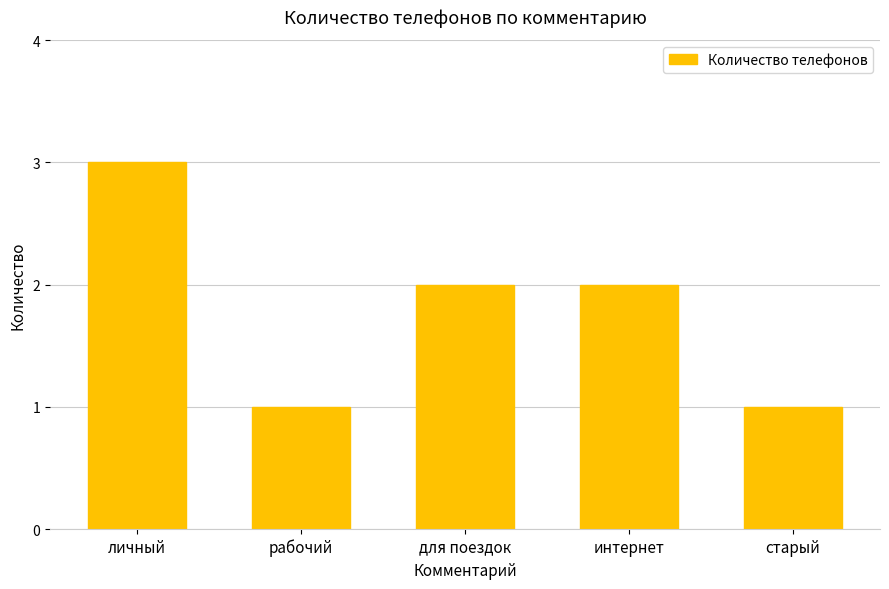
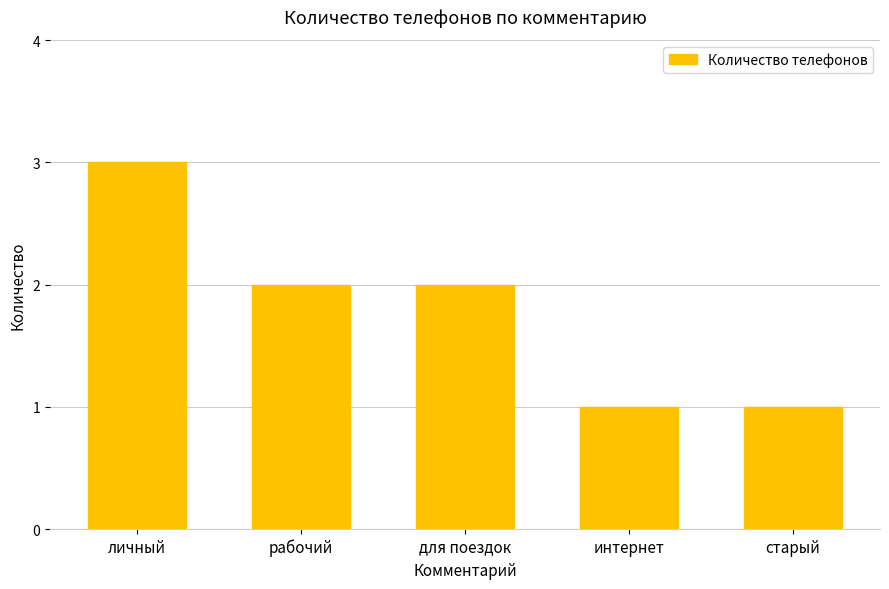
  {
    "личный": 3,
-   "рабочий": 1,
+   "рабочий": 2,
    "для поездок": 2,
-   "интернет": 2,
+   "интернет": 1,
    "старый": 1
  }
